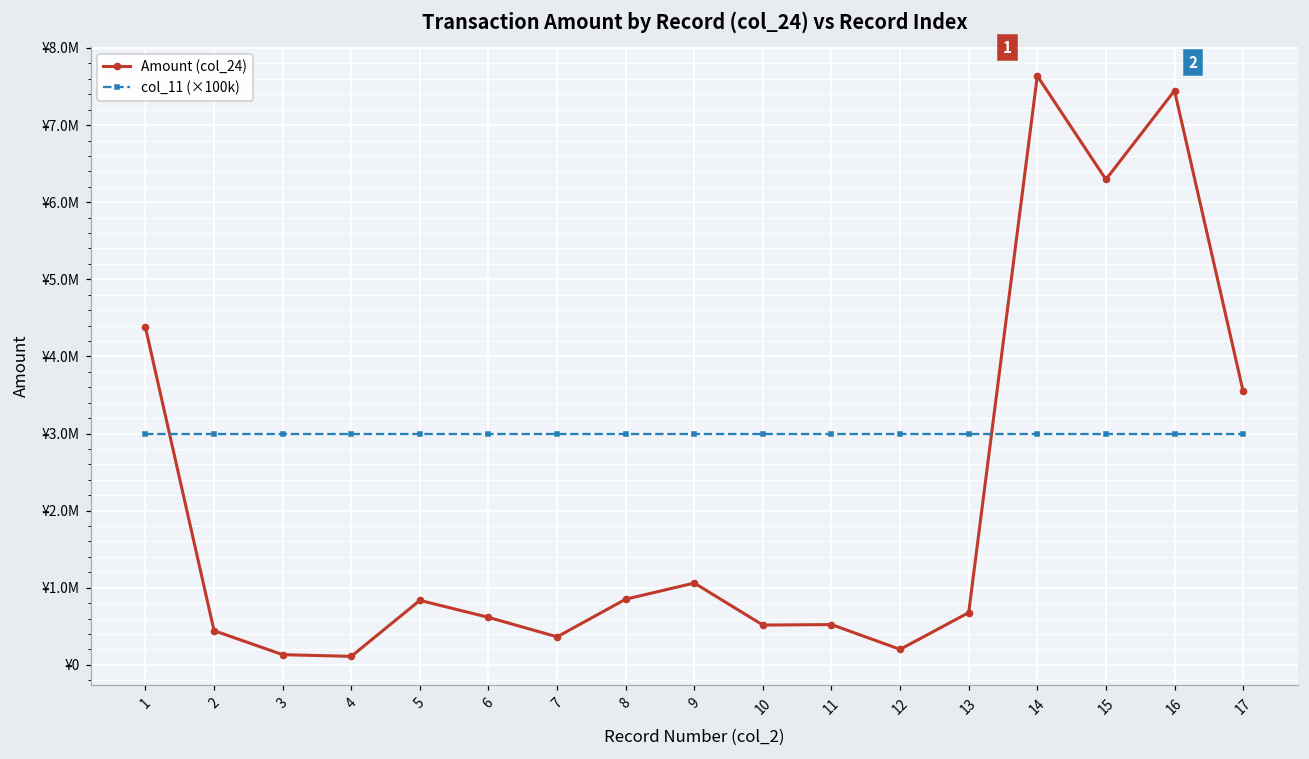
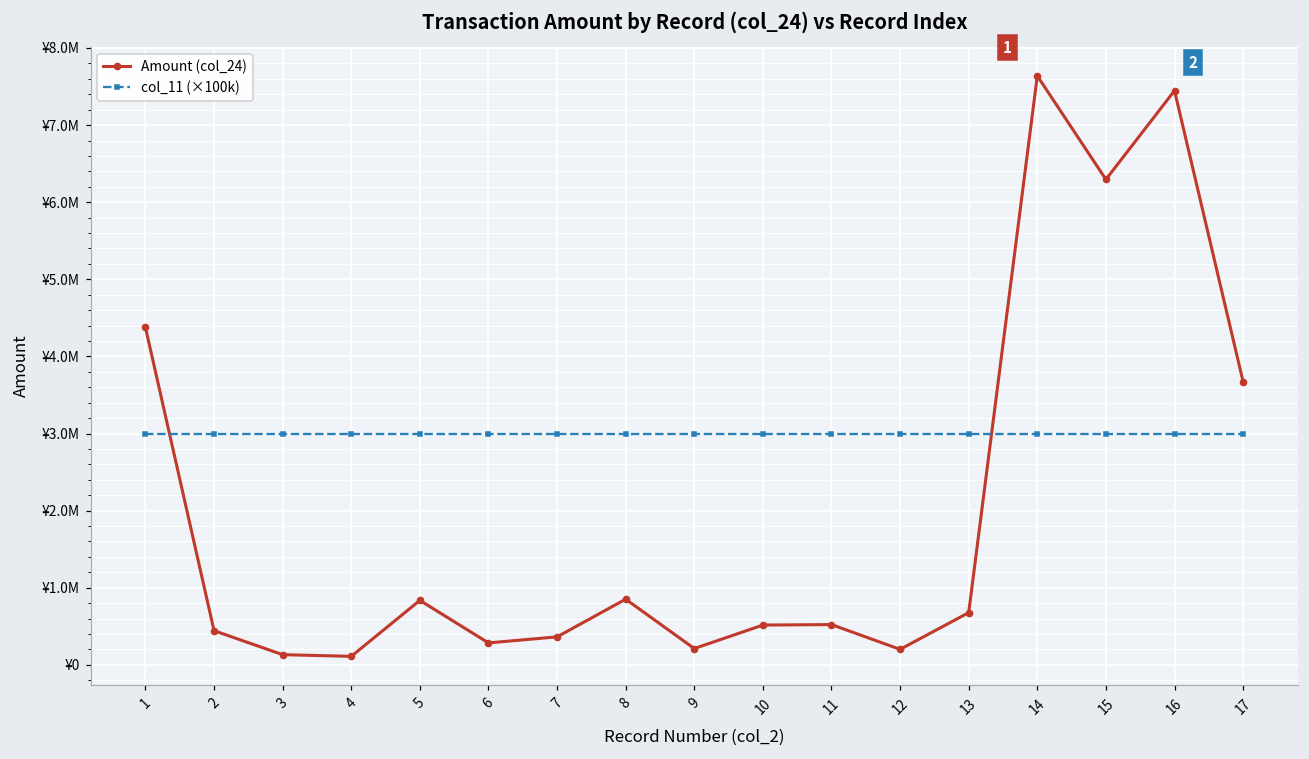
  {
    "Amount (col_24)": {
      "1": "¥4400000",
      "2": "¥400000",
      "3": "¥100000",
      "4": "¥100000",
      "5": "¥800000",
-     "6": "¥600000",
+     "6": "¥300000",
      "7": "¥400000",
      "8": "¥900000",
-     "9": "¥1100000",
+     "9": "¥200000",
      "10": "¥500000",
      "11": "¥500000",
      "12": "¥200000",
      "13": "¥700000",
      "14": "¥7600000",
      "15": "¥6300000",
-     "17": "¥3500000"
+     "17": "¥3700000"
    },
    "col_11 (×100k)": {
      "1": "¥3000000",
      "2": "¥3000000",
      "3": "¥3000000",
      "4": "¥3000000",
      "5": "¥3000000",
      "6": "¥3000000",
      "7": "¥3000000",
      "8": "¥3000000",
      "9": "¥3000000",
      "10": "¥3000000",
      "11": "¥3000000",
      "12": "¥3000000",
      "13": "¥3000000",
      "14": "¥3000000",
      "15": "¥3000000",
      "16": "¥3000000",
      "17": "¥3000000"
    }
  }
